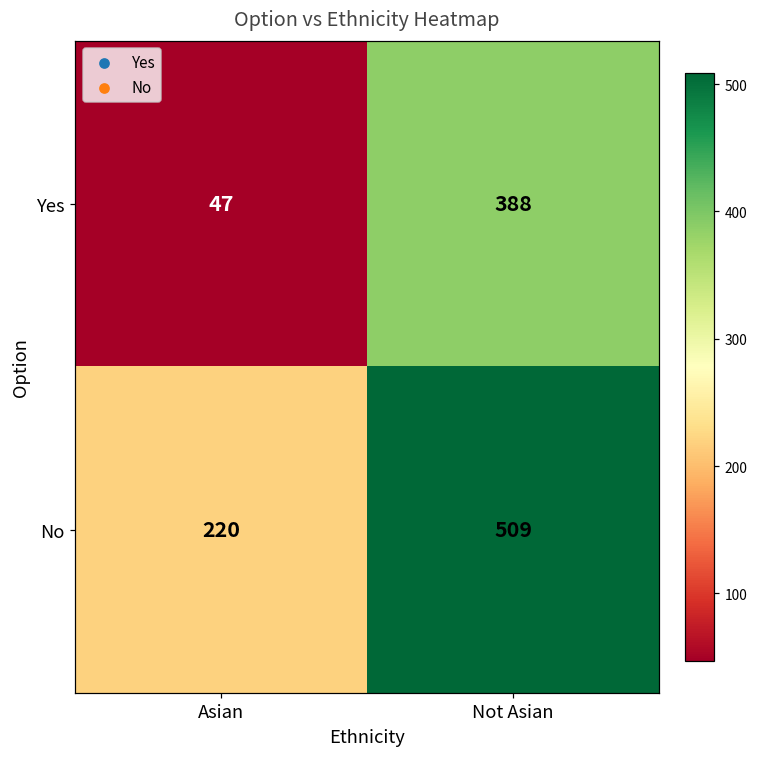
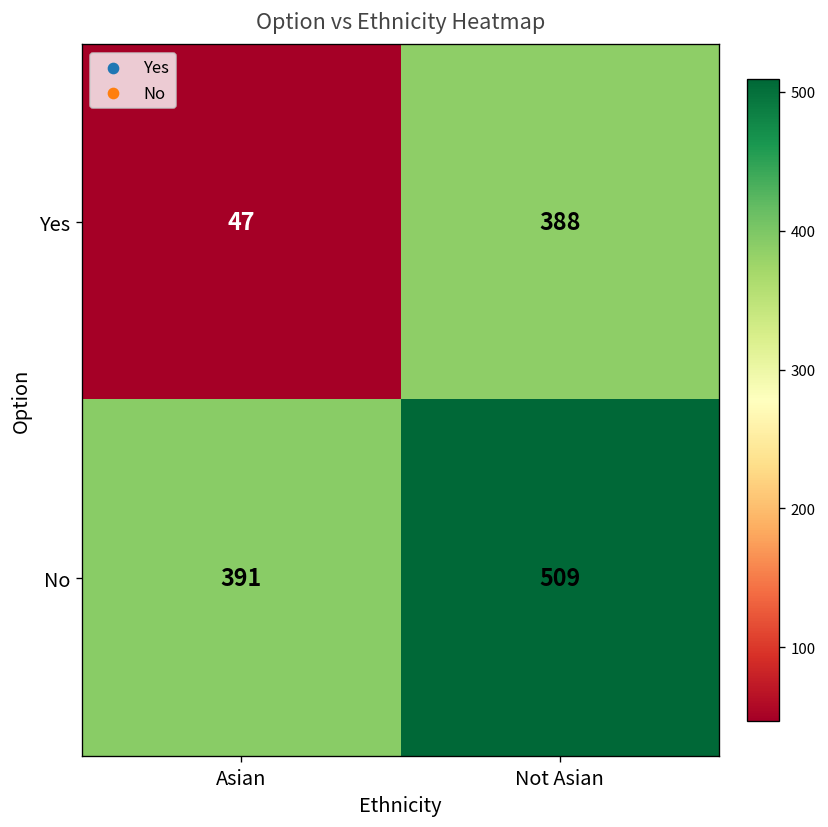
  {
    "Yes": {
      "Asian": 47,
      "Not Asian": 388
    },
    "No": {
-     "Asian": 220,
+     "Asian": 391,
      "Not Asian": 509
    }
  }
